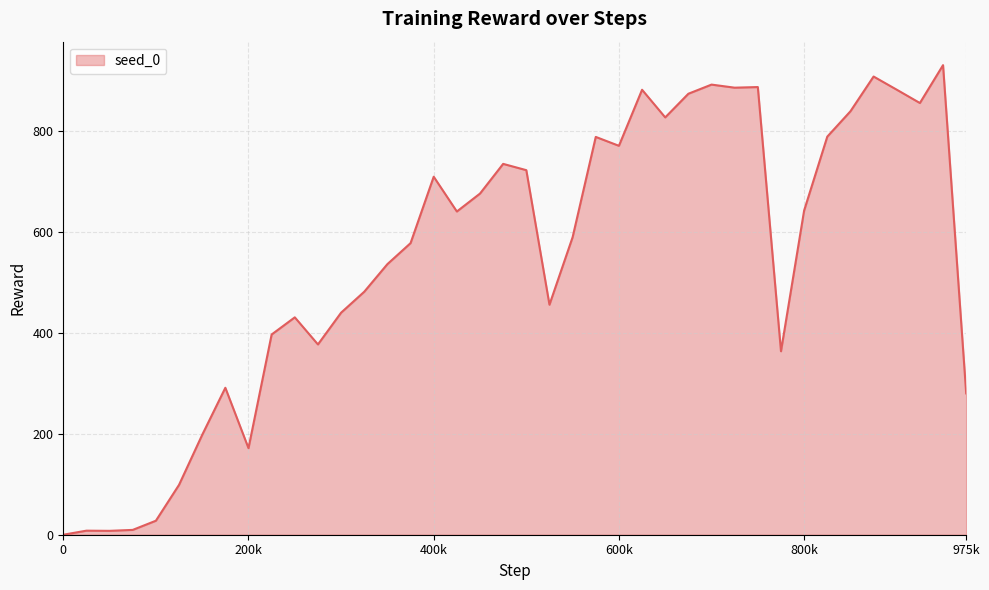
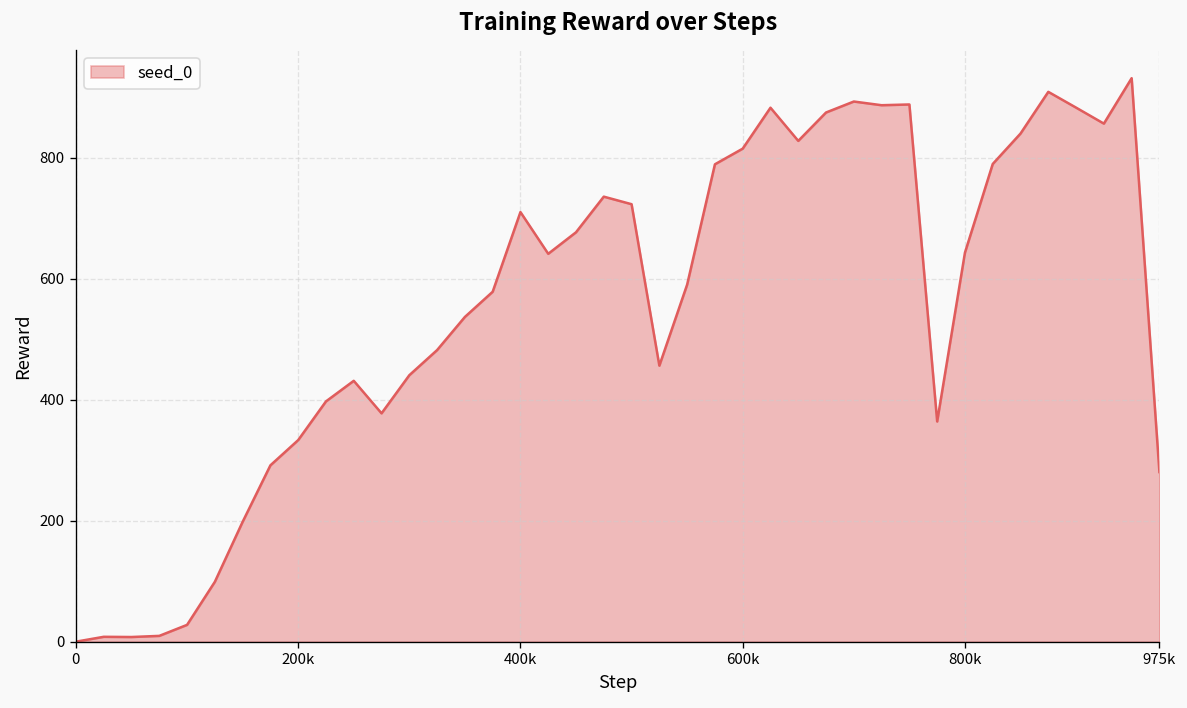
  {
    "0": 0,
-   "200k": 170,
+   "200k": 330,
    "400k": 710,
-   "600k": 770,
+   "600k": 820,
    "800k": 640,
    "975k": 280
  }
